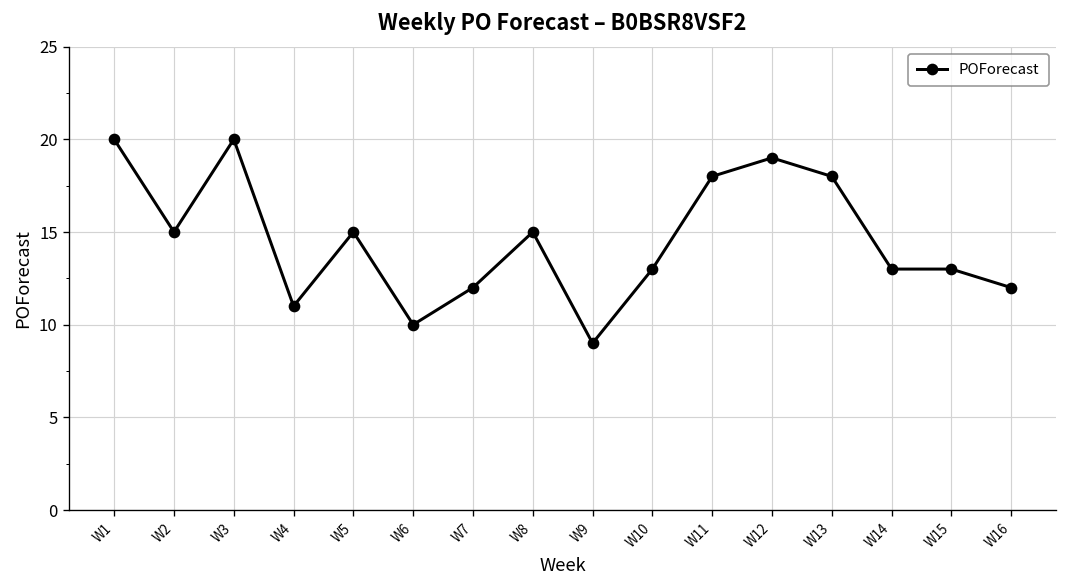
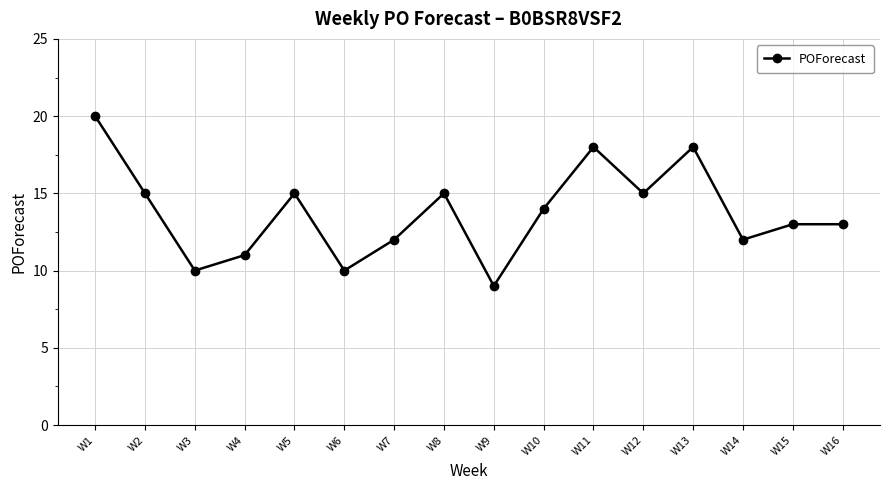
  {
    "W1": 20,
    "W2": 15,
-   "W3": 20,
+   "W3": 10,
    "W4": 11,
    "W5": 15,
    "W6": 10,
    "W7": 12,
    "W8": 15,
    "W9": 9,
-   "W10": 13,
+   "W10": 14,
    "W11": 18,
-   "W12": 19,
+   "W12": 15,
    "W13": 18,
-   "W14": 13,
+   "W14": 12,
    "W15": 13,
-   "W16": 12
+   "W16": 13
  }
